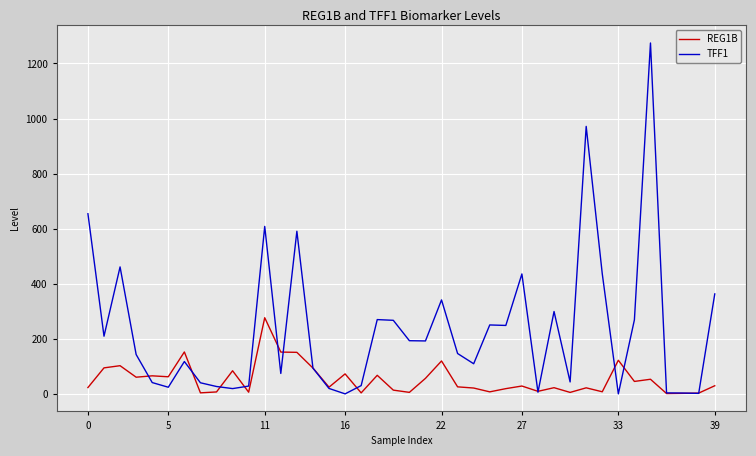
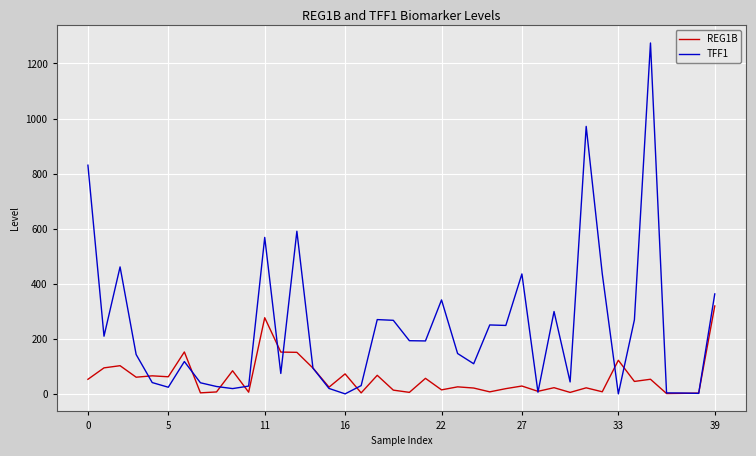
  {
    "REG1B": {
-     "0": 20,
+     "0": 50,
      "5": 60,
      "11": 280,
      "16": 70,
-     "22": 120,
+     "22": 10,
      "27": 30,
      "33": 120,
-     "39": 30
+     "39": 320
    },
    "TFF1": {
-     "0": 650,
+     "0": 830,
      "5": 20,
-     "11": 610,
+     "11": 570,
      "16": 0,
      "22": 340,
      "27": 440,
      "33": 0,
      "39": 360
    }
  }
